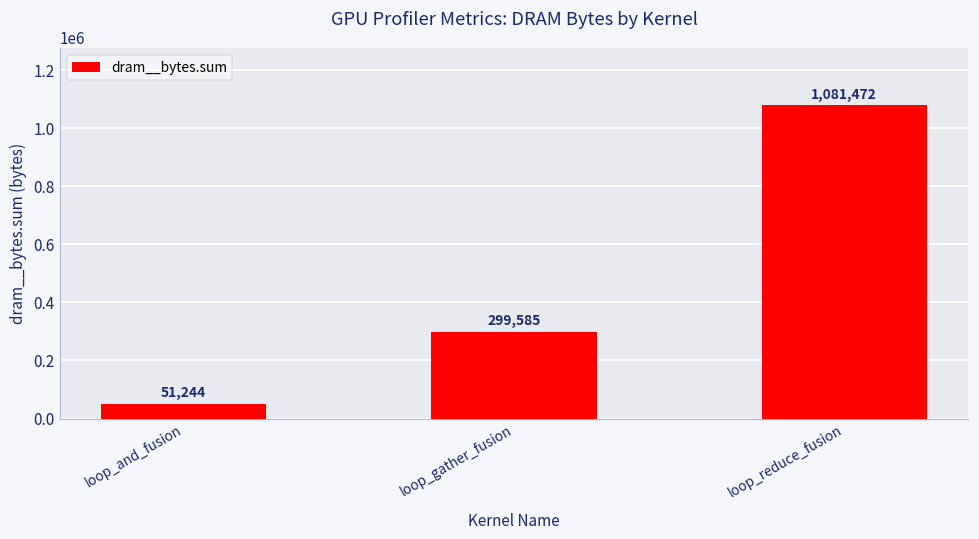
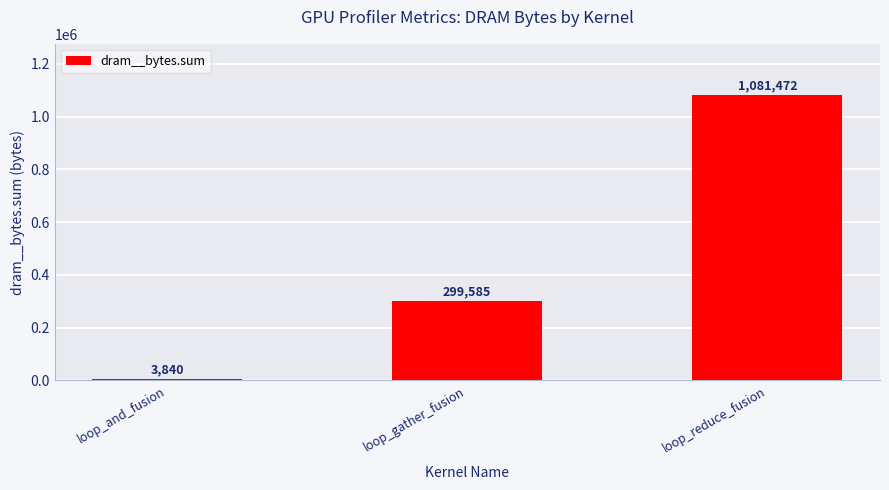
  {
-   "loop_and_fusion": "51,244",
+   "loop_and_fusion": "3,840",
    "loop_gather_fusion": "299,585",
    "loop_reduce_fusion": "1,081,472"
  }
